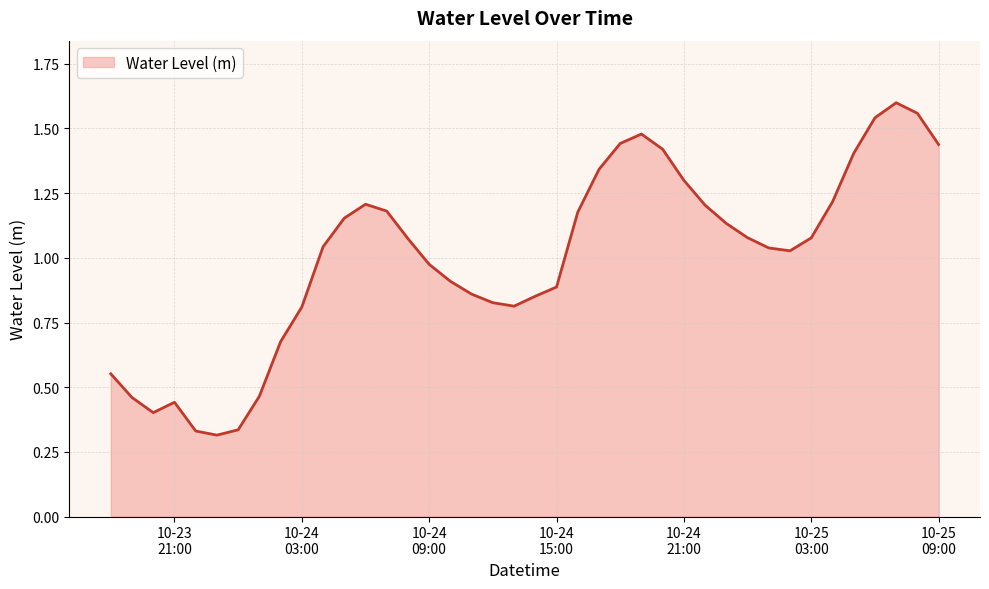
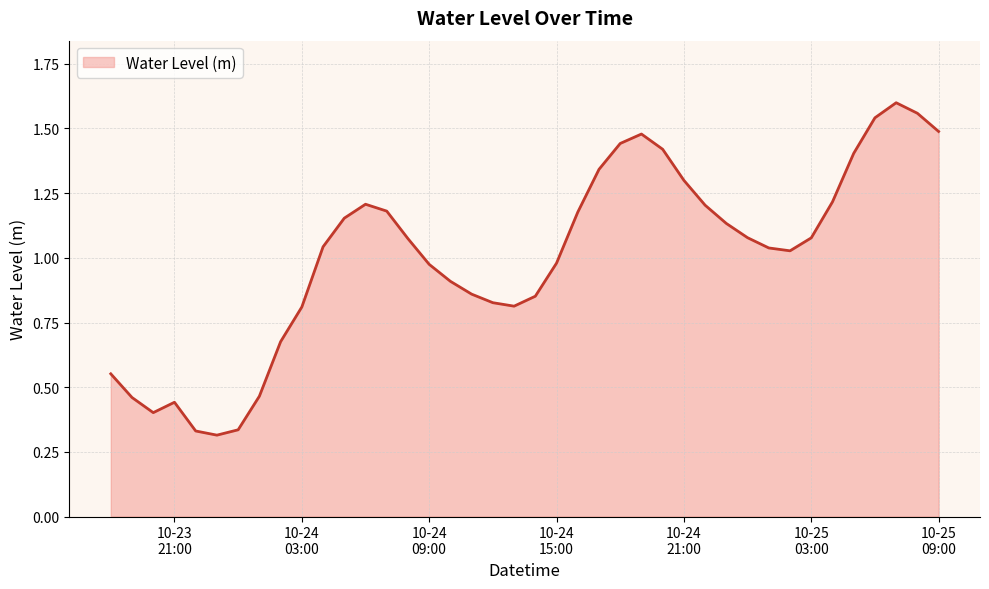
  {
    "10-23 21:00": 0.44,
    "10-24 03:00": 0.81,
    "10-24 09:00": 0.97,
-   "10-24 15:00": 0.89,
+   "10-24 15:00": 0.98,
    "10-24 21:00": 1.30,
    "10-25 03:00": 1.08,
-   "10-25 09:00": 1.44
+   "10-25 09:00": 1.49
  }
